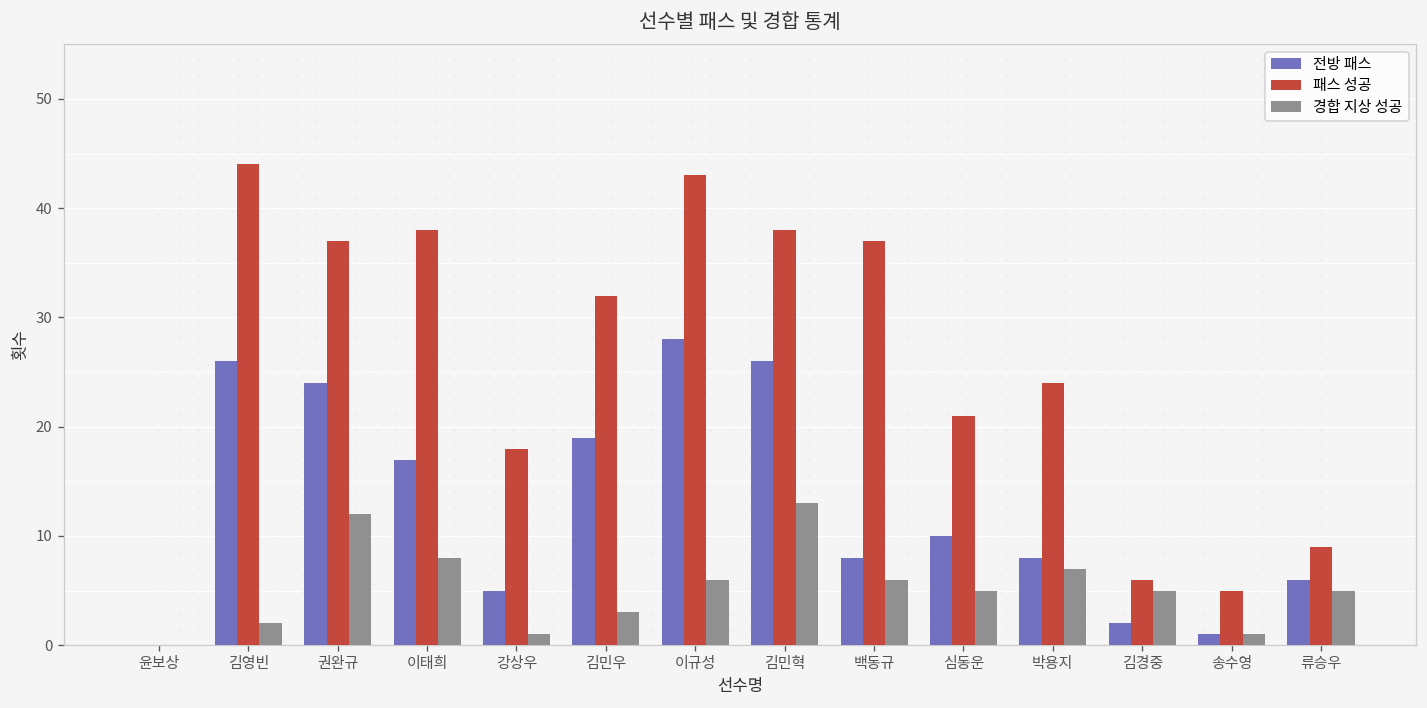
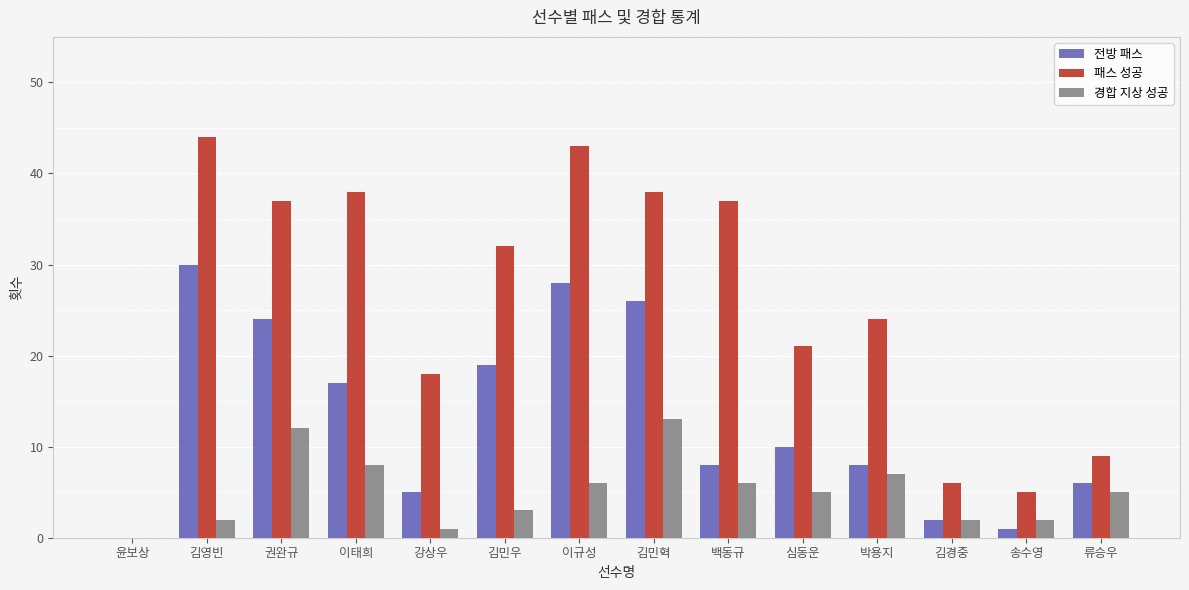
  {
    "전방 패스": {
      "윤보상": 0,
-     "김영빈": 26,
+     "김영빈": 30,
      "권완규": 24,
      "이태희": 17,
      "강상우": 5,
      "김민우": 19,
      "이규성": 28,
      "김민혁": 26,
      "백동규": 8,
      "심동운": 10,
      "박용지": 8,
      "김경중": 2,
      "송수영": 1,
      "류승우": 6
    },
    "패스 성공": {
      "윤보상": 0,
      "김영빈": 44,
      "권완규": 37,
      "이태희": 38,
      "강상우": 18,
      "김민우": 32,
      "이규성": 43,
      "김민혁": 38,
      "백동규": 37,
      "심동운": 21,
      "박용지": 24,
      "김경중": 6,
      "송수영": 5,
      "류승우": 9
    },
    "경합 지상 성공": {
      "윤보상": 0,
      "김영빈": 2,
      "권완규": 12,
      "이태희": 8,
      "강상우": 1,
      "김민우": 3,
      "이규성": 6,
      "김민혁": 13,
      "백동규": 6,
      "심동운": 5,
      "박용지": 7,
-     "김경중": 5,
-     "송수영": 1,
+     "김경중": 2,
+     "송수영": 2,
      "류승우": 5
    }
  }
